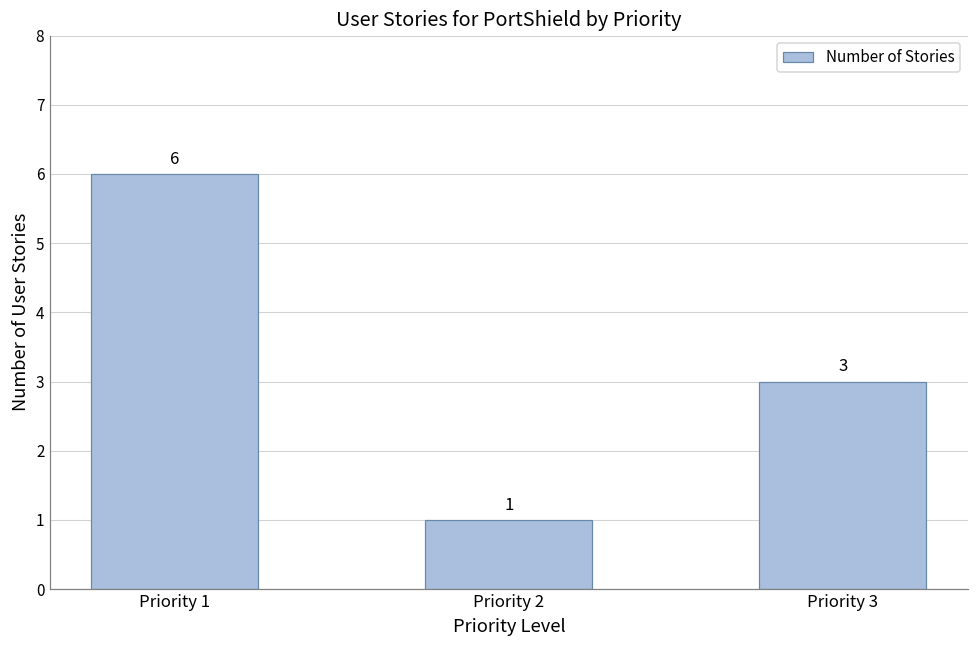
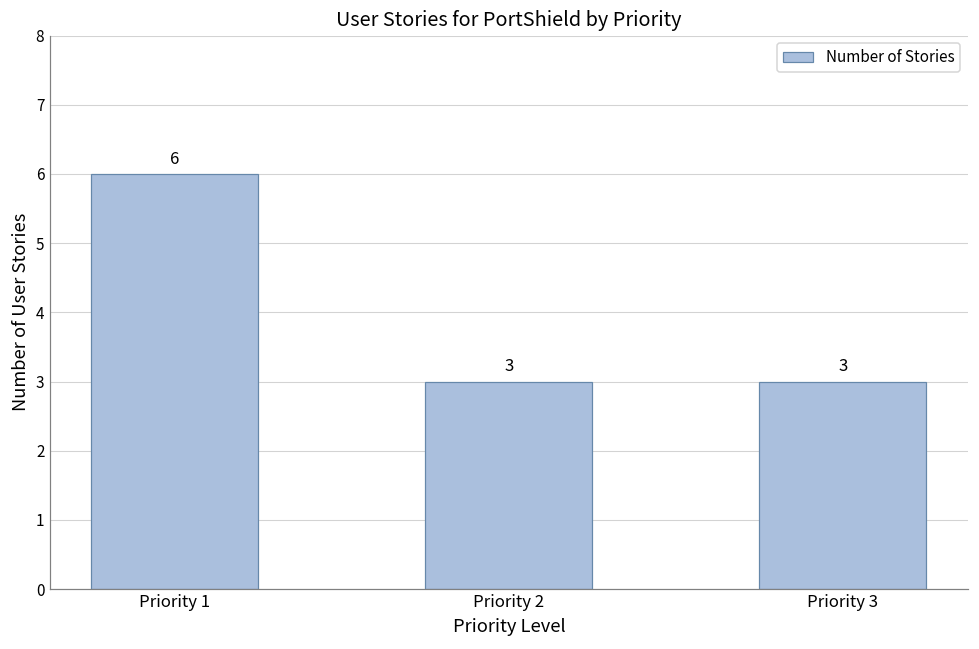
  {
    "Priority 1": 6,
-   "Priority 2": 1,
+   "Priority 2": 3,
    "Priority 3": 3
  }
